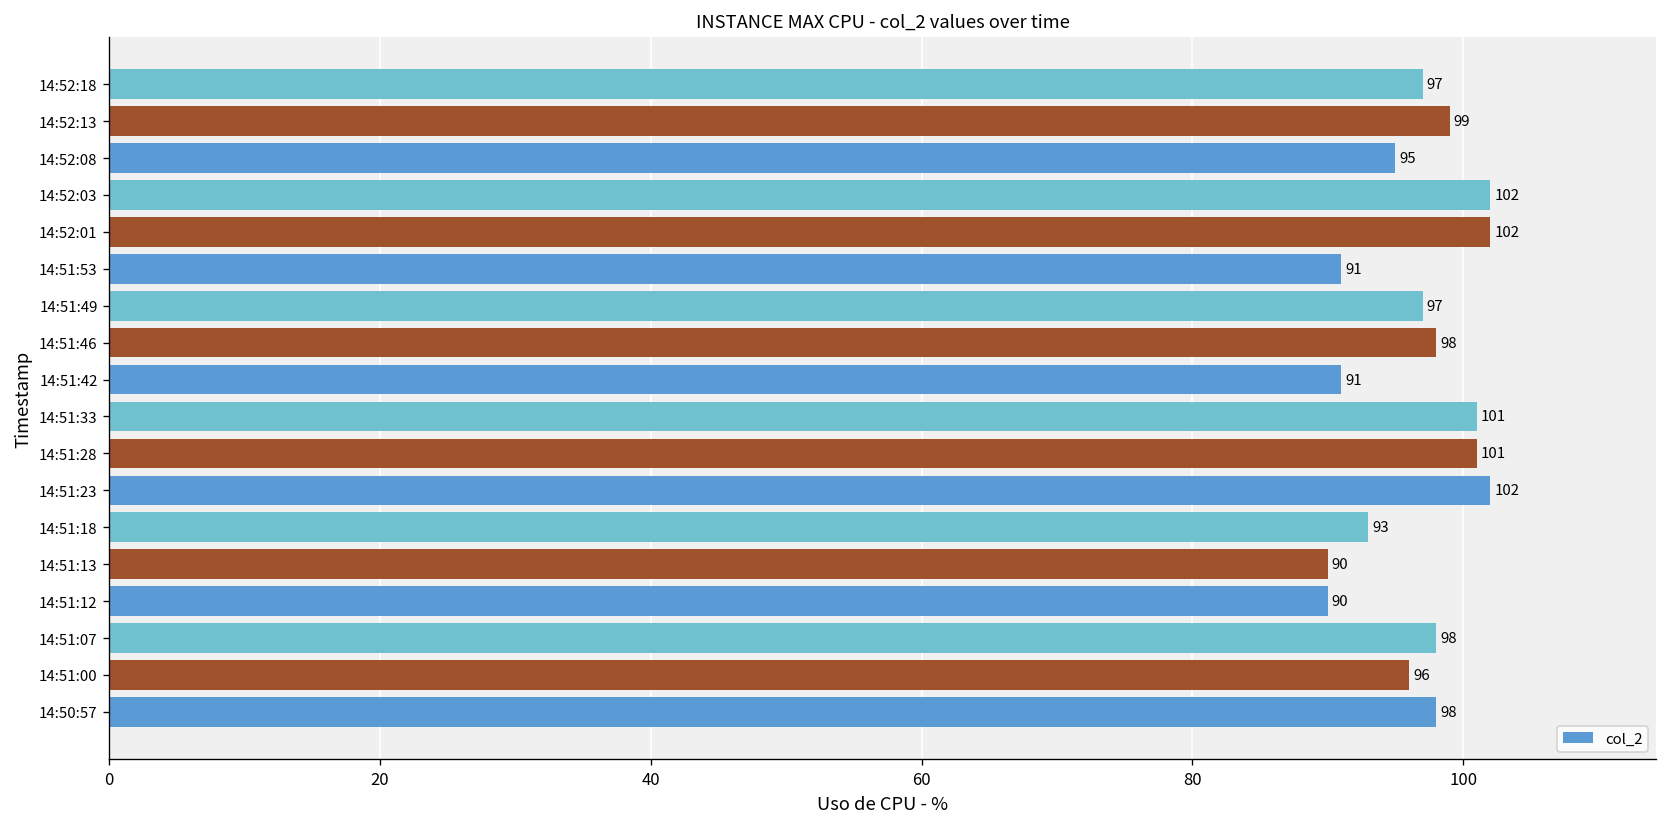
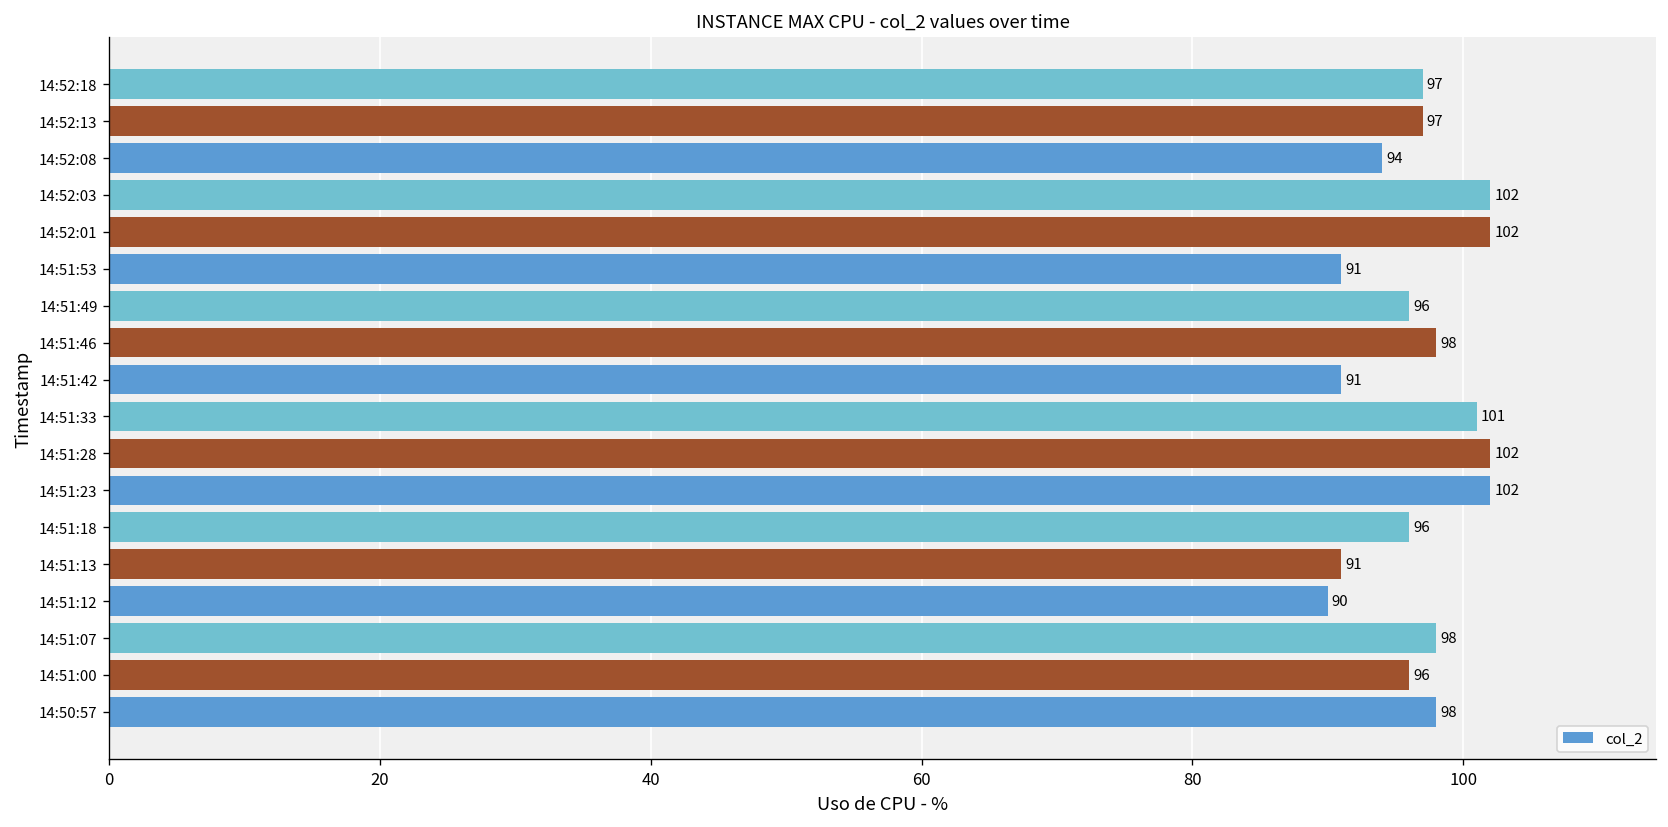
  {
    "14:52:18": 97,
-   "14:52:13": 99,
-   "14:52:08": 95,
+   "14:52:13": 97,
+   "14:52:08": 94,
    "14:52:03": 102,
    "14:52:01": 102,
    "14:51:53": 91,
-   "14:51:49": 97,
+   "14:51:49": 96,
    "14:51:46": 98,
    "14:51:42": 91,
    "14:51:33": 101,
-   "14:51:28": 101,
+   "14:51:28": 102,
    "14:51:23": 102,
-   "14:51:18": 93,
-   "14:51:13": 90,
+   "14:51:18": 96,
+   "14:51:13": 91,
    "14:51:12": 90,
    "14:51:07": 98,
    "14:51:00": 96,
    "14:50:57": 98
  }
